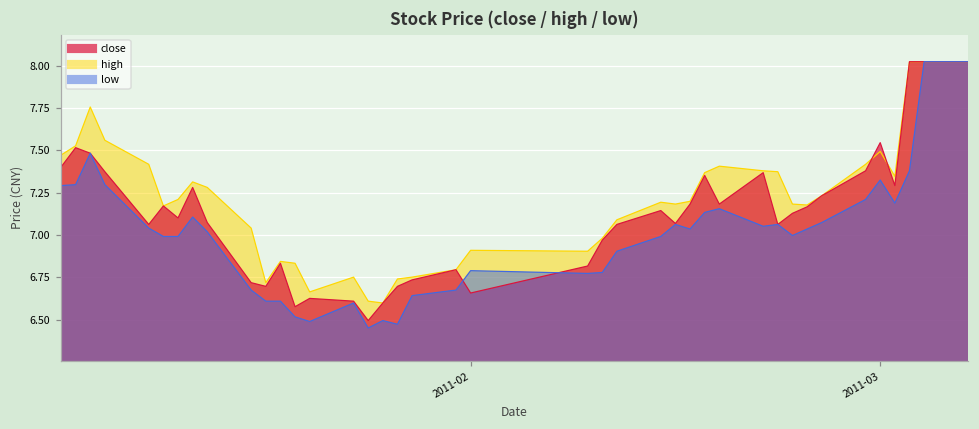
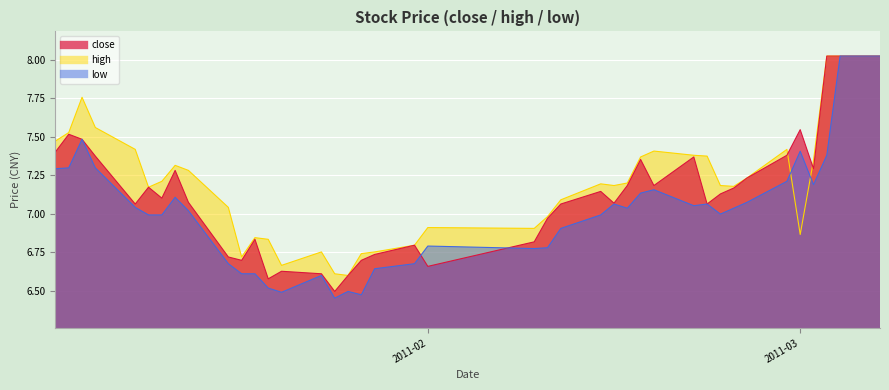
  {
    "high": {
      "2011-02": 6.91,
-     "2011-03": 7.49
+     "2011-03": 6.86
    },
    "close": {
      "2011-02": 6.66,
      "2011-03": 7.55
    },
    "low": {
      "2011-02": 6.79,
-     "2011-03": 7.32
+     "2011-03": 7.41
    }
  }
